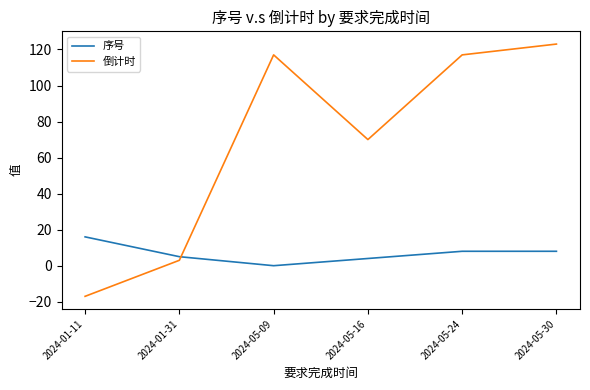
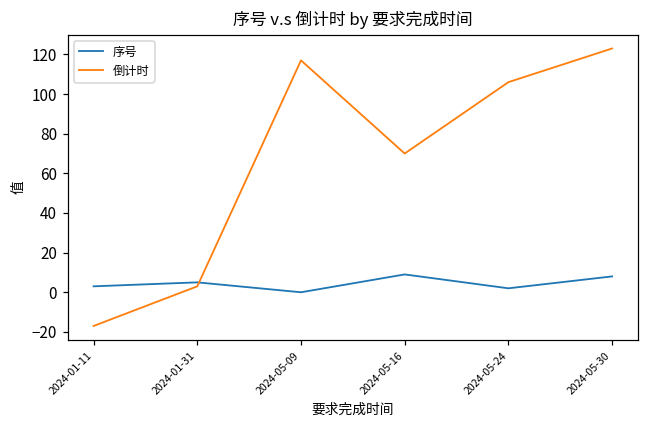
  {
    "序号": {
-     "2024-01-11": 16,
+     "2024-01-11": 3,
      "2024-01-31": 5,
      "2024-05-09": 0,
-     "2024-05-16": 4,
-     "2024-05-24": 8,
+     "2024-05-16": 9,
+     "2024-05-24": 2,
      "2024-05-30": 8
    },
    "倒计时": {
      "2024-01-11": -17,
      "2024-01-31": 3,
      "2024-05-09": 117,
      "2024-05-16": 70,
-     "2024-05-24": 117,
+     "2024-05-24": 106,
      "2024-05-30": 123
    }
  }
